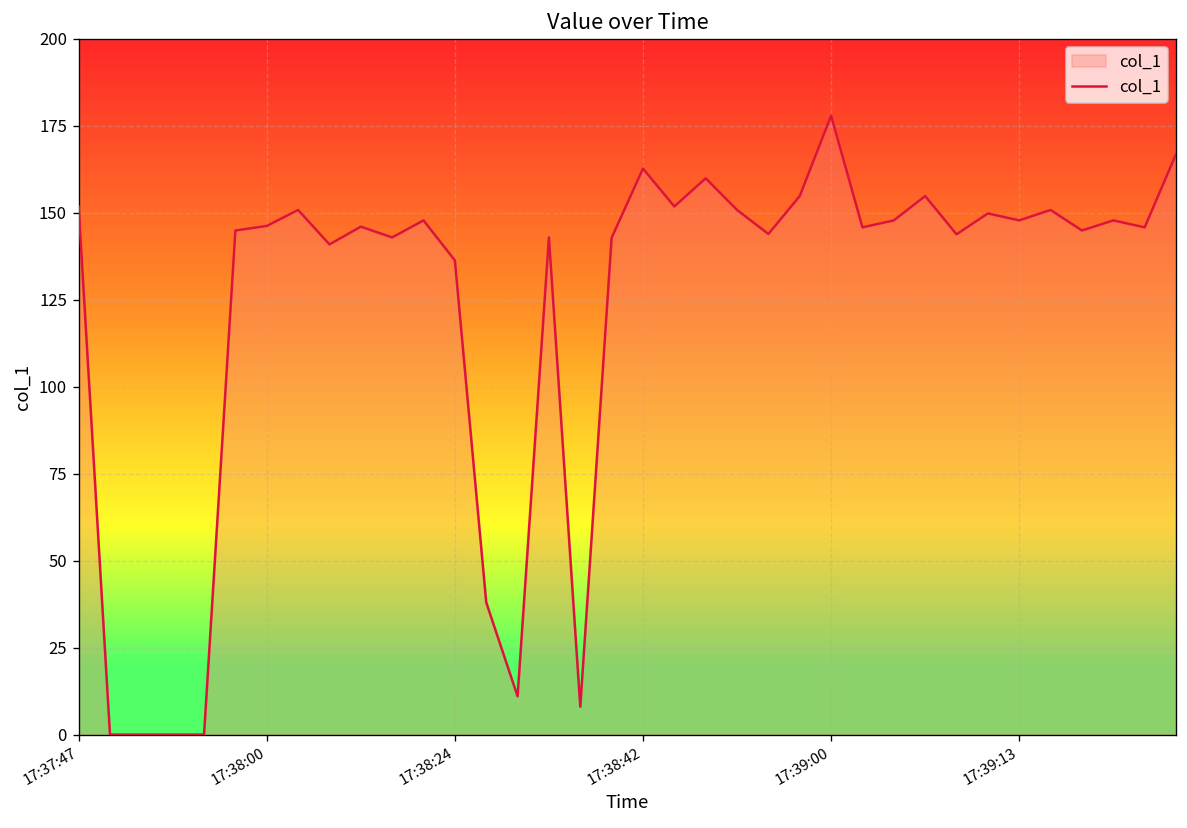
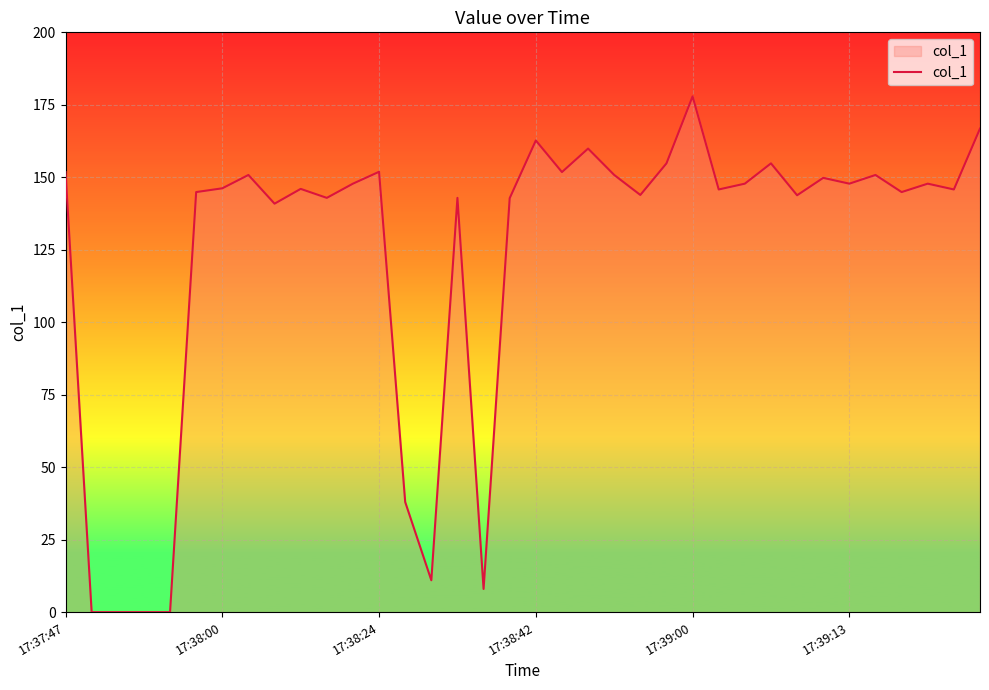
  {
    "17:37:47": 152,
    "17:38:00": 146,
-   "17:38:24": 136,
+   "17:38:24": 152,
    "17:38:42": 163,
    "17:39:00": 178,
    "17:39:13": 148
  }
